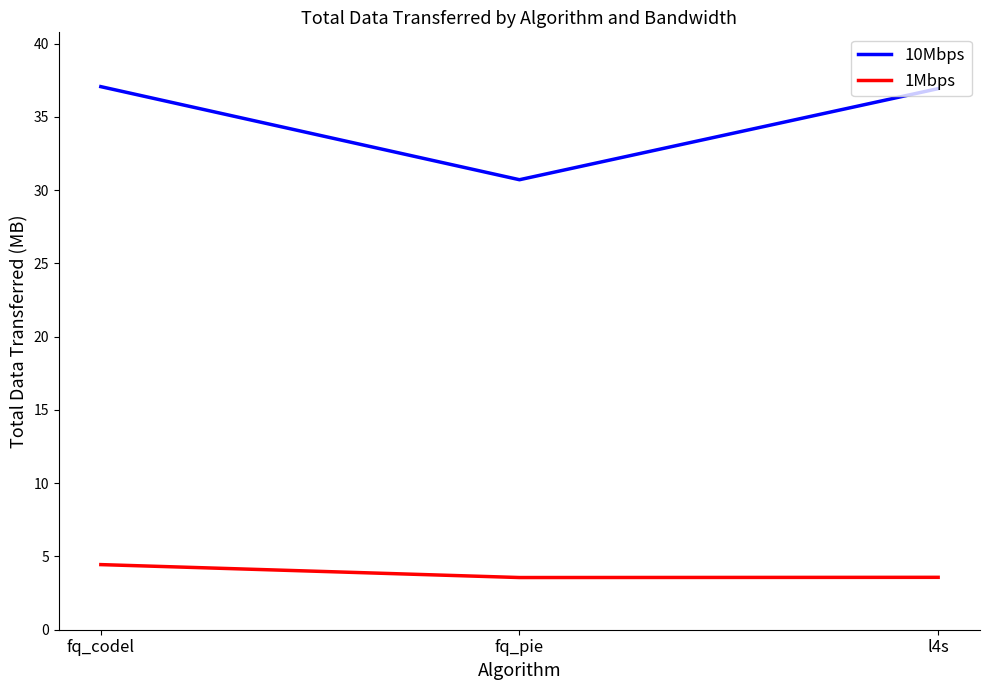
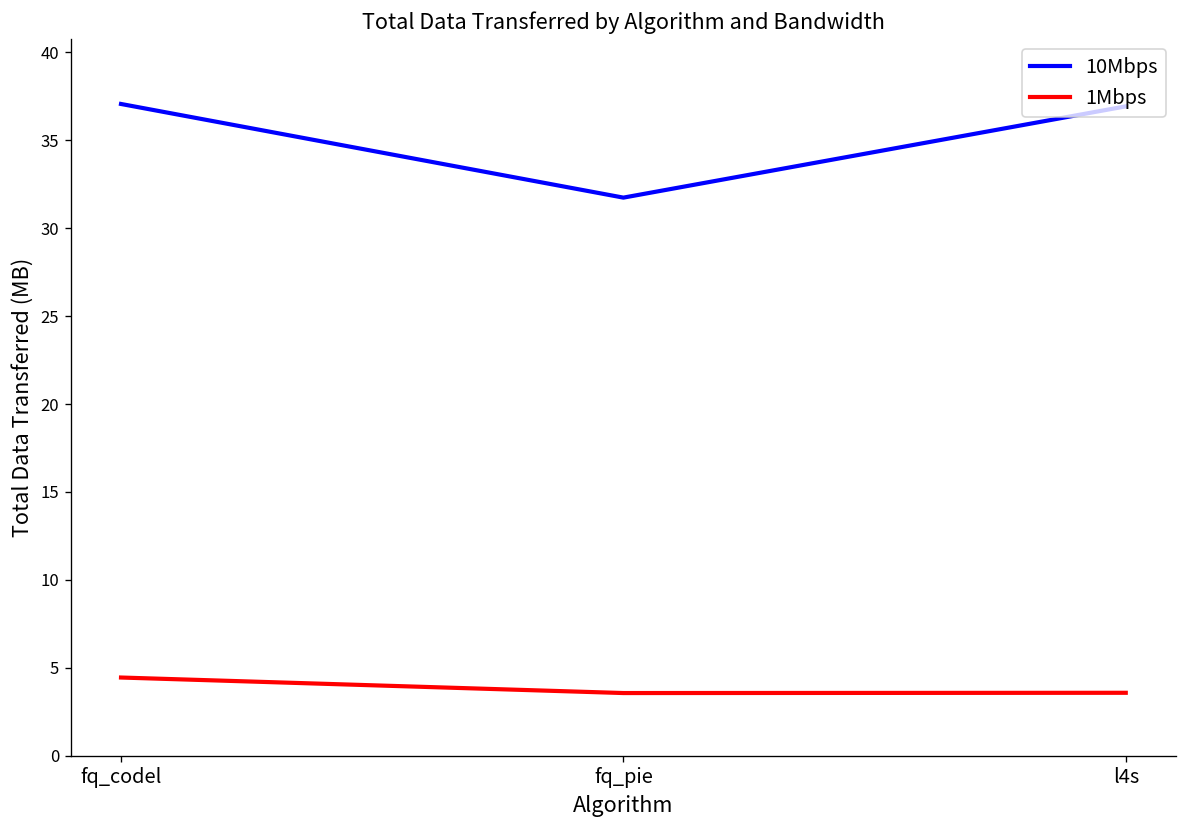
  {
    "10Mbps": {
      "fq_codel": 37.1,
-     "fq_pie": 30.7
+     "fq_pie": 31.7
    },
    "1Mbps": {
      "fq_codel": 4.4,
      "fq_pie": 3.6,
      "l4s": 3.6
    }
  }
